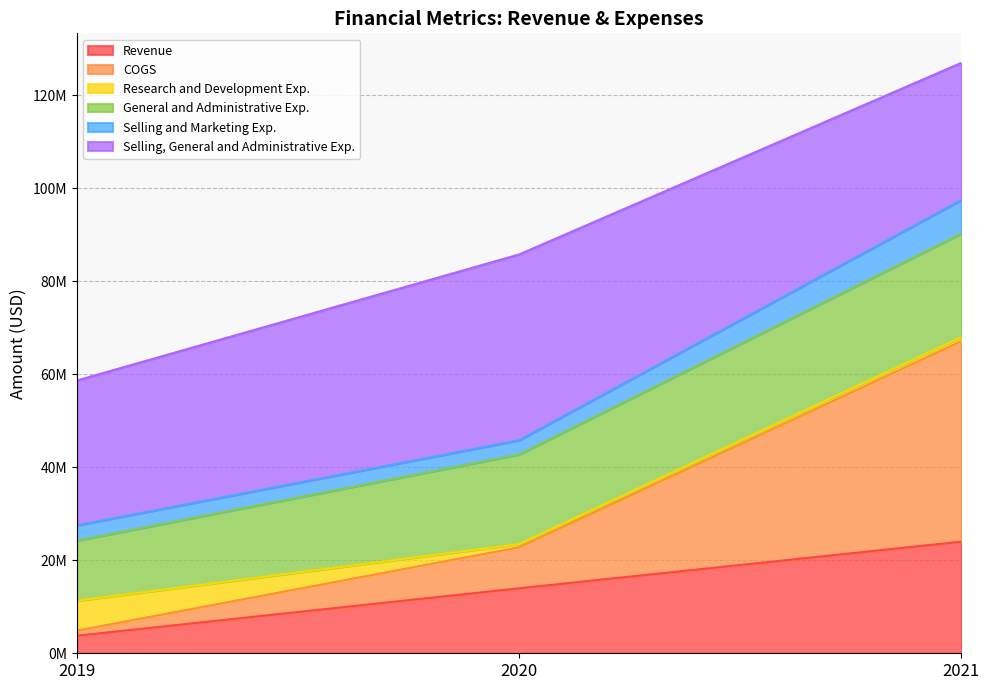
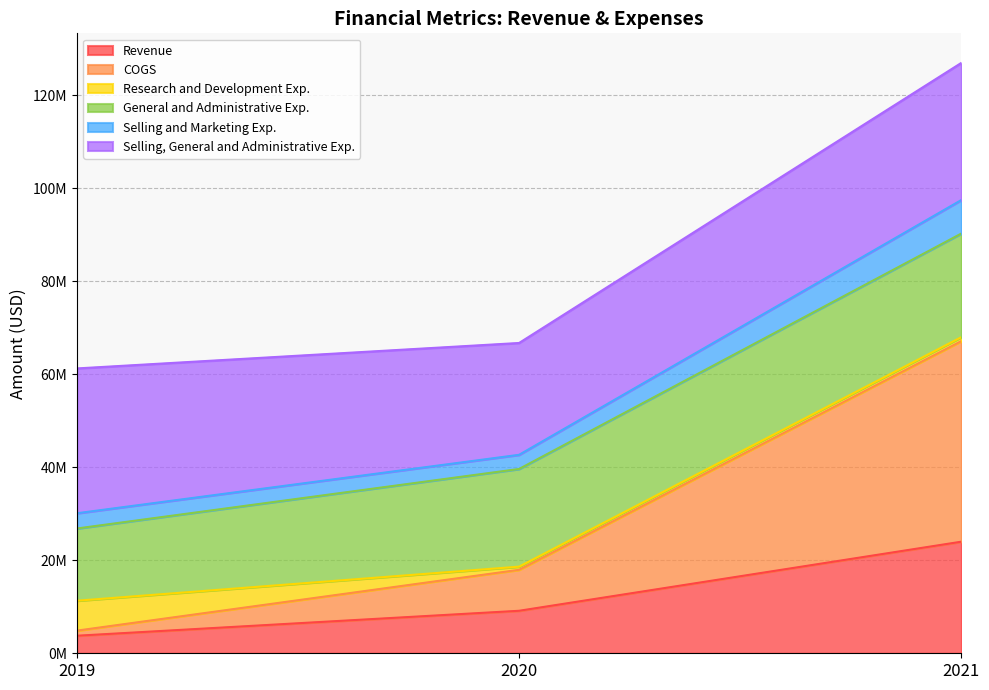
  {
    "Revenue": {
      "2019": 4000000,
-     "2020": 14000000,
+     "2020": 9000000,
      "2021": 24000000
    },
    "COGS": {
      "2019": 1000000,
      "2020": 9000000,
      "2021": 43000000
    },
    "Research and Development Exp.": {
      "2019": 6000000,
      "2020": 1000000,
      "2021": 1000000
    },
    "General and Administrative Exp.": {
-     "2019": 13000000,
-     "2020": 19000000,
+     "2019": 16000000,
+     "2020": 21000000,
      "2021": 22000000
    },
    "Selling and Marketing Exp.": {
      "2019": 3000000,
      "2020": 3000000,
      "2021": 7000000
    },
    "Selling, General and Administrative Exp.": {
      "2019": 31000000,
-     "2020": 40000000,
+     "2020": 24000000,
      "2021": 29000000
    }
  }
